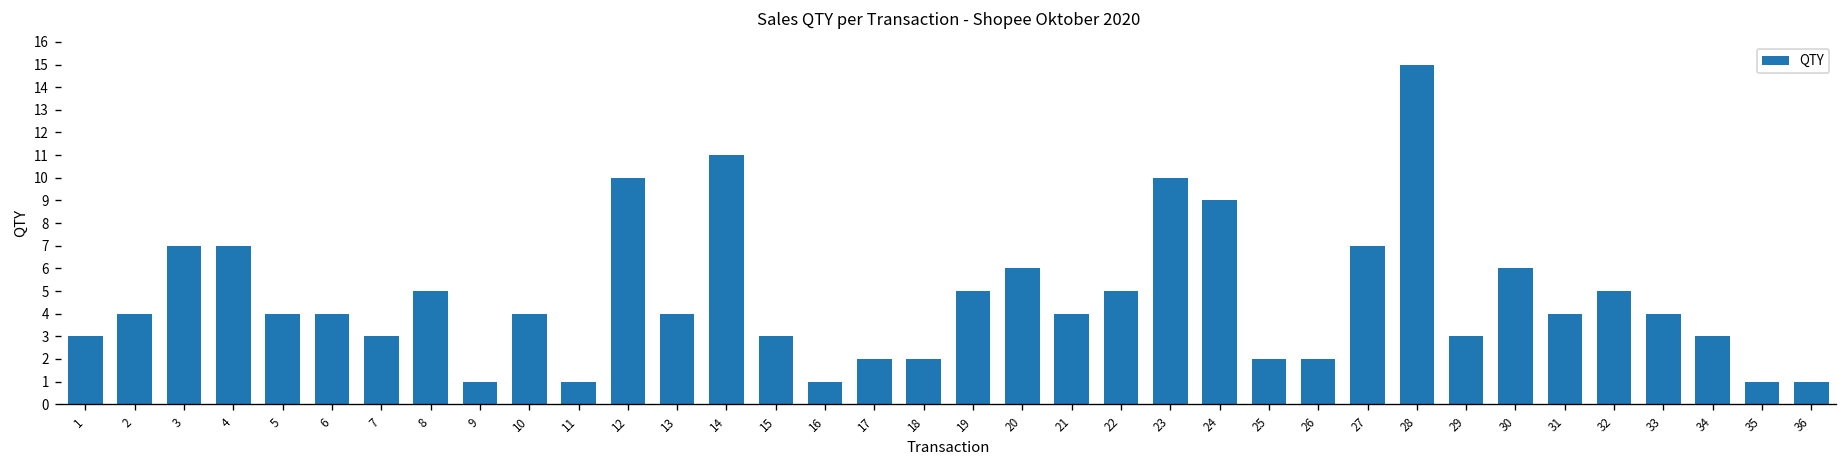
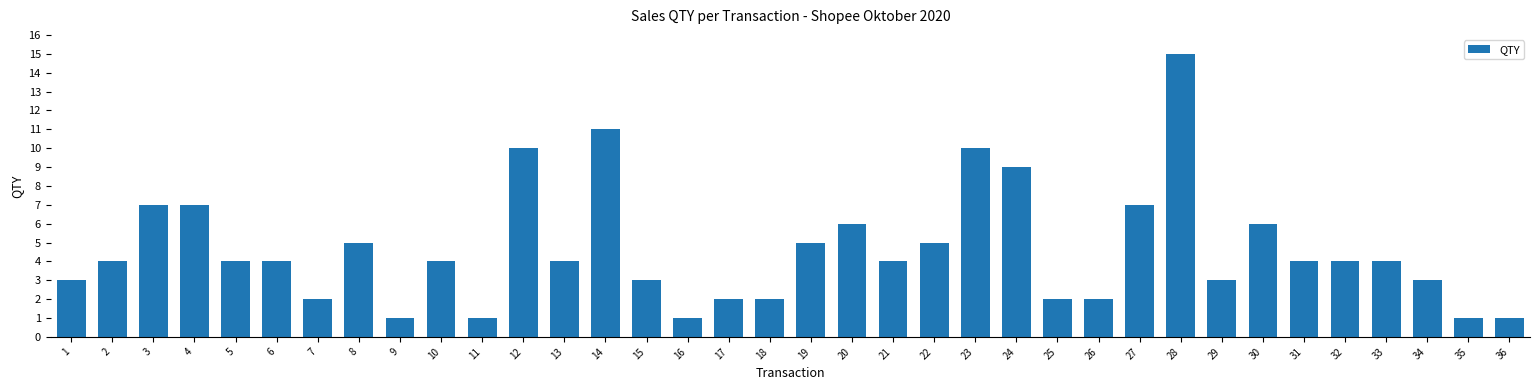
  {
    "1": 3,
    "2": 4,
    "3": 7,
    "4": 7,
    "5": 4,
    "6": 4,
-   "7": 3,
+   "7": 2,
    "8": 5,
    "9": 1,
    "10": 4,
    "11": 1,
    "12": 10,
    "13": 4,
    "14": 11,
    "15": 3,
    "16": 1,
    "17": 2,
    "18": 2,
    "19": 5,
    "20": 6,
    "21": 4,
    "22": 5,
    "23": 10,
    "24": 9,
    "25": 2,
    "26": 2,
    "27": 7,
    "28": 15,
    "29": 3,
    "30": 6,
    "31": 4,
-   "32": 5,
+   "32": 4,
    "33": 4,
    "34": 3,
    "35": 1,
    "36": 1
  }
